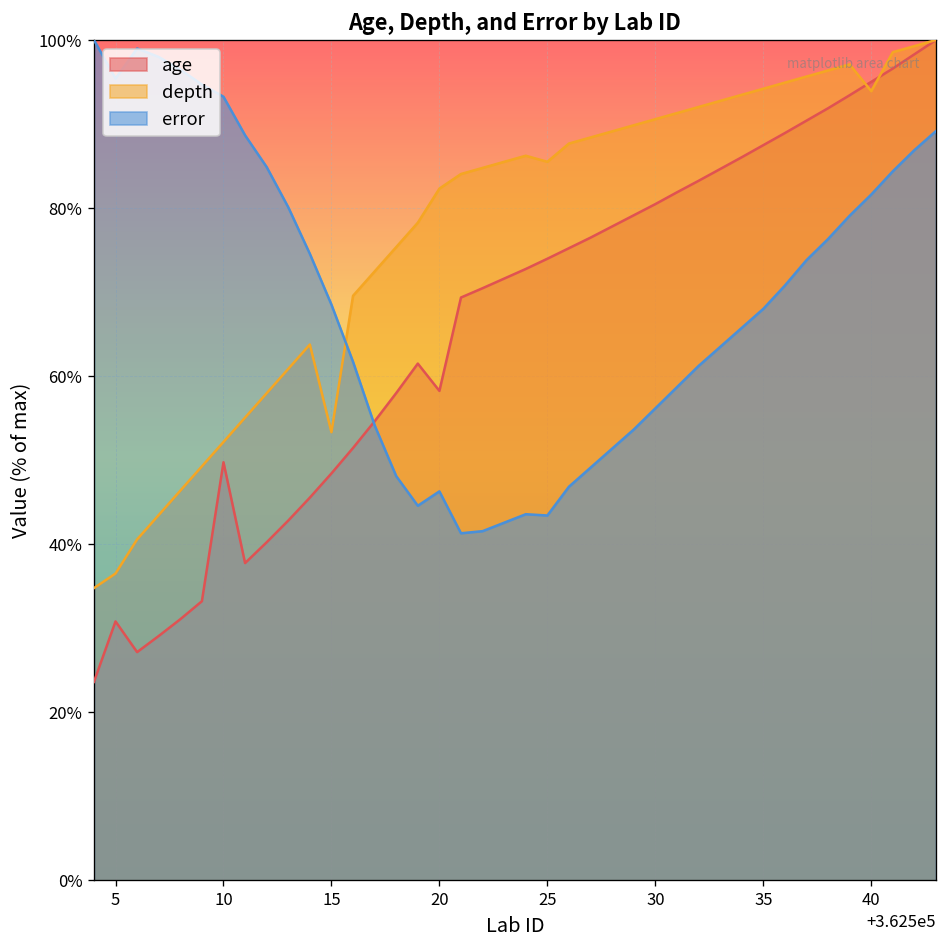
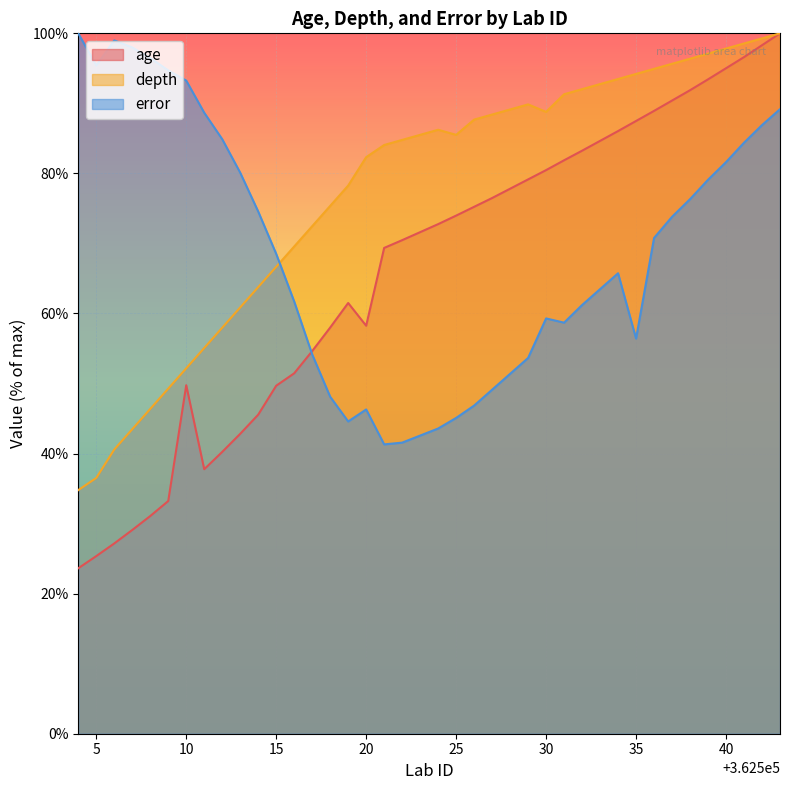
  {
    "age": {
-     "5": "31%",
+     "5": "25%",
      "10": "50%",
-     "15": "48%",
+     "15": "50%",
      "20": "58%",
      "25": "74%",
      "30": "80%",
      "35": "87%",
      "40": "95%"
    },
    "depth": {
      "5": "37%",
      "10": "52%",
-     "15": "53%",
+     "15": "67%",
      "20": "82%",
      "25": "86%",
-     "30": "91%",
+     "30": "89%",
      "35": "94%",
-     "40": "94%"
+     "40": "98%"
    },
    "error": {
      "10": "93%",
      "15": "69%",
      "20": "46%",
-     "25": "43%",
-     "30": "56%",
-     "35": "68%",
+     "25": "45%",
+     "30": "59%",
+     "35": "56%",
      "40": "82%"
    }
  }
